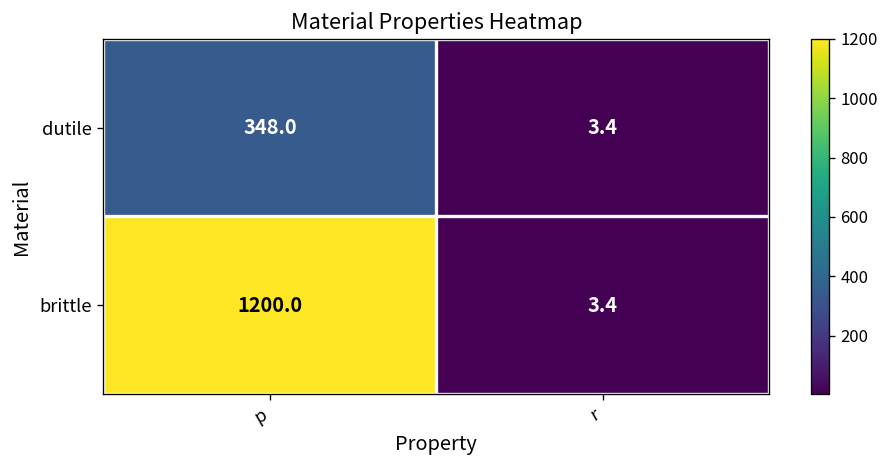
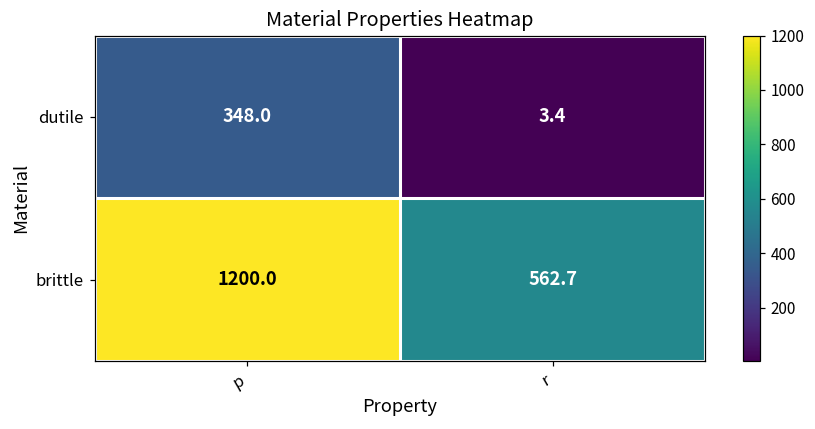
  {
    "dutile": {
      "p": 348.0,
      "r": 3.4
    },
    "brittle": {
      "p": 1200.0,
-     "r": 3.4
+     "r": 562.7
    }
  }
